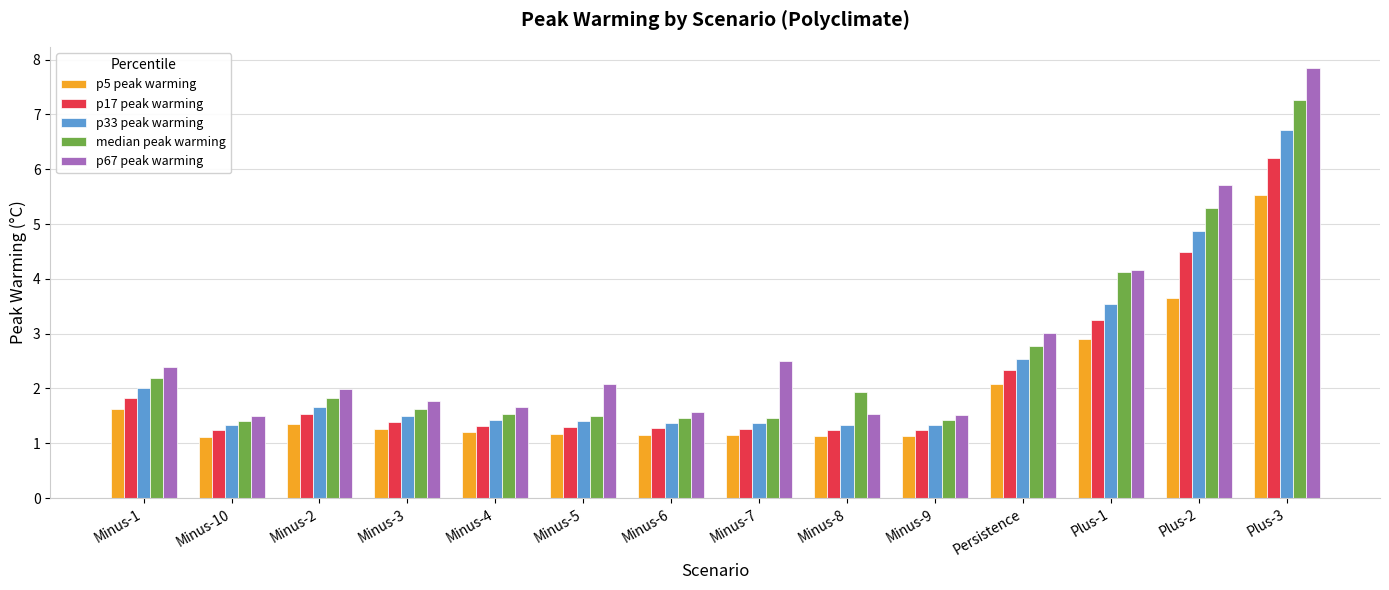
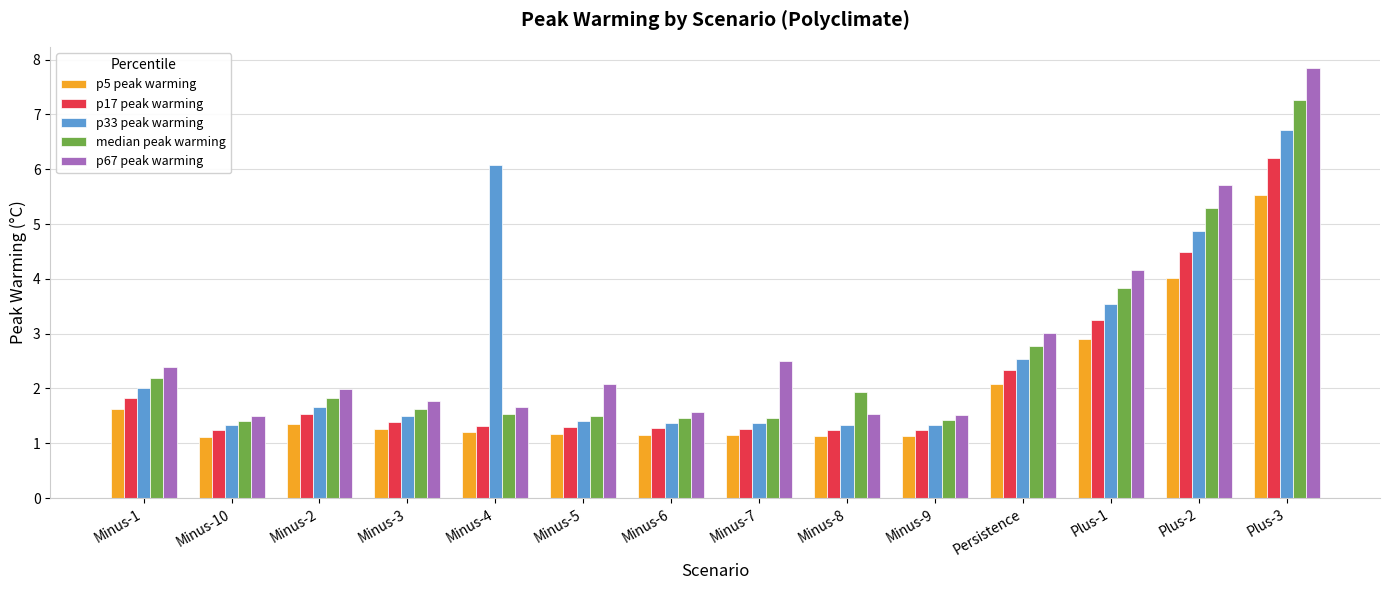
  {
    "p5 peak warming": {
      "Minus-1": 1.6,
      "Minus-10": 1.1,
      "Minus-2": 1.4,
      "Minus-3": 1.3,
      "Minus-4": 1.2,
      "Minus-5": 1.2,
      "Minus-6": 1.2,
      "Minus-7": 1.1,
      "Minus-8": 1.1,
      "Minus-9": 1.1,
      "Persistence": 2.1,
      "Plus-1": 2.9,
-     "Plus-2": 3.6,
+     "Plus-2": 4.0,
      "Plus-3": 5.5
    },
    "p17 peak warming": {
      "Minus-1": 1.8,
      "Minus-10": 1.2,
      "Minus-2": 1.5,
      "Minus-3": 1.4,
      "Minus-4": 1.3,
      "Minus-5": 1.3,
      "Minus-6": 1.3,
      "Minus-7": 1.3,
      "Minus-8": 1.2,
      "Minus-9": 1.2,
      "Persistence": 2.3,
      "Plus-1": 3.3,
      "Plus-2": 4.5,
      "Plus-3": 6.2
    },
    "p33 peak warming": {
      "Minus-1": 2.0,
      "Minus-10": 1.3,
      "Minus-2": 1.7,
      "Minus-3": 1.5,
-     "Minus-4": 1.4,
+     "Minus-4": 6.1,
      "Minus-5": 1.4,
      "Minus-6": 1.4,
      "Minus-7": 1.4,
      "Minus-8": 1.3,
      "Minus-9": 1.3,
      "Persistence": 2.5,
      "Plus-1": 3.5,
      "Plus-2": 4.9,
      "Plus-3": 6.7
    },
    "median peak warming": {
      "Minus-1": 2.2,
      "Minus-10": 1.4,
      "Minus-2": 1.8,
      "Minus-3": 1.6,
      "Minus-4": 1.5,
      "Minus-5": 1.5,
      "Minus-6": 1.5,
      "Minus-7": 1.5,
      "Minus-8": 1.9,
      "Minus-9": 1.4,
      "Persistence": 2.8,
-     "Plus-1": 4.1,
+     "Plus-1": 3.8,
      "Plus-2": 5.3,
      "Plus-3": 7.3
    },
    "p67 peak warming": {
      "Minus-1": 2.4,
      "Minus-10": 1.5,
      "Minus-2": 2.0,
      "Minus-3": 1.8,
      "Minus-4": 1.7,
      "Minus-5": 2.1,
      "Minus-6": 1.6,
      "Minus-7": 2.5,
      "Minus-8": 1.5,
      "Minus-9": 1.5,
      "Persistence": 3.0,
      "Plus-1": 4.2,
      "Plus-2": 5.7,
      "Plus-3": 7.8
    }
  }
